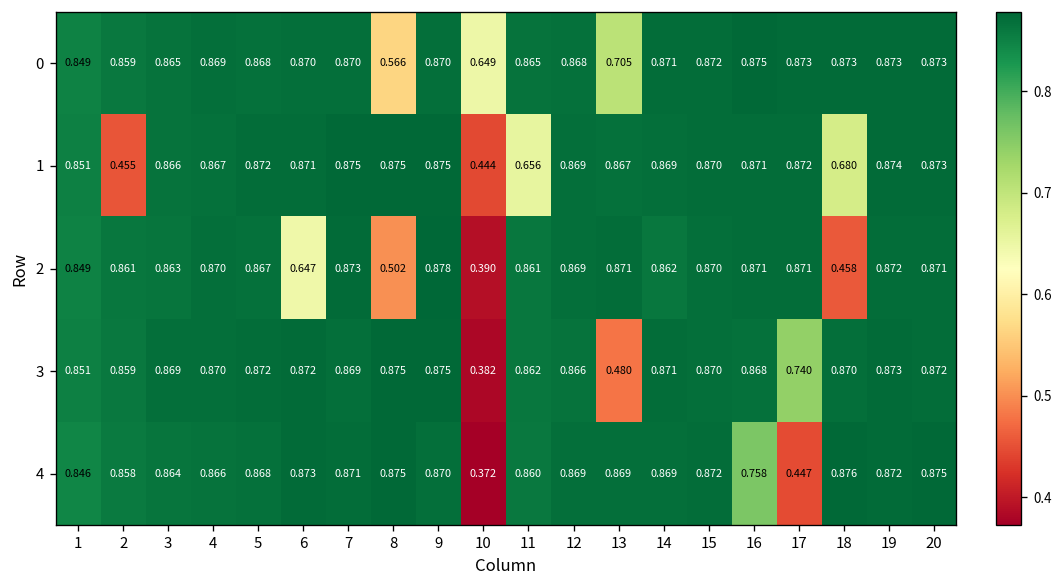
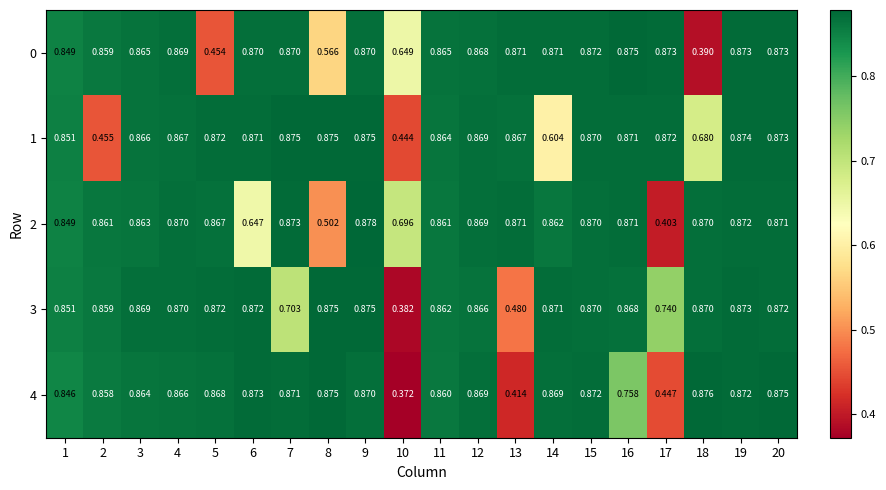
  {
    "0": {
      "1": 0.849,
      "2": 0.859,
      "3": 0.865,
      "4": 0.869,
-     "5": 0.868,
+     "5": 0.454,
      "6": 0.870,
      "7": 0.870,
      "8": 0.566,
      "9": 0.870,
      "10": 0.649,
      "11": 0.865,
      "12": 0.868,
-     "13": 0.705,
+     "13": 0.871,
      "14": 0.871,
      "15": 0.872,
      "16": 0.875,
      "17": 0.873,
-     "18": 0.873,
+     "18": 0.390,
      "19": 0.873,
      "20": 0.873
    },
    "1": {
      "1": 0.851,
      "2": 0.455,
      "3": 0.866,
      "4": 0.867,
      "5": 0.872,
      "6": 0.871,
      "7": 0.875,
      "8": 0.875,
      "9": 0.875,
      "10": 0.444,
-     "11": 0.656,
+     "11": 0.864,
      "12": 0.869,
      "13": 0.867,
-     "14": 0.869,
+     "14": 0.604,
      "15": 0.870,
      "16": 0.871,
      "17": 0.872,
      "18": 0.680,
      "19": 0.874,
      "20": 0.873
    },
    "2": {
      "1": 0.849,
      "2": 0.861,
      "3": 0.863,
      "4": 0.870,
      "5": 0.867,
      "6": 0.647,
      "7": 0.873,
      "8": 0.502,
      "9": 0.878,
-     "10": 0.390,
+     "10": 0.696,
      "11": 0.861,
      "12": 0.869,
      "13": 0.871,
      "14": 0.862,
      "15": 0.870,
      "16": 0.871,
-     "17": 0.871,
-     "18": 0.458,
+     "17": 0.403,
+     "18": 0.870,
      "19": 0.872,
      "20": 0.871
    },
    "3": {
      "1": 0.851,
      "2": 0.859,
      "3": 0.869,
      "4": 0.870,
      "5": 0.872,
      "6": 0.872,
-     "7": 0.869,
+     "7": 0.703,
      "8": 0.875,
      "9": 0.875,
      "10": 0.382,
      "11": 0.862,
      "12": 0.866,
      "13": 0.480,
      "14": 0.871,
      "15": 0.870,
      "16": 0.868,
      "17": 0.740,
      "18": 0.870,
      "19": 0.873,
      "20": 0.872
    },
    "4": {
      "1": 0.846,
      "2": 0.858,
      "3": 0.864,
      "4": 0.866,
      "5": 0.868,
      "6": 0.873,
      "7": 0.871,
      "8": 0.875,
      "9": 0.870,
      "10": 0.372,
      "11": 0.860,
      "12": 0.869,
-     "13": 0.869,
+     "13": 0.414,
      "14": 0.869,
      "15": 0.872,
      "16": 0.758,
      "17": 0.447,
      "18": 0.876,
      "19": 0.872,
      "20": 0.875
    }
  }
